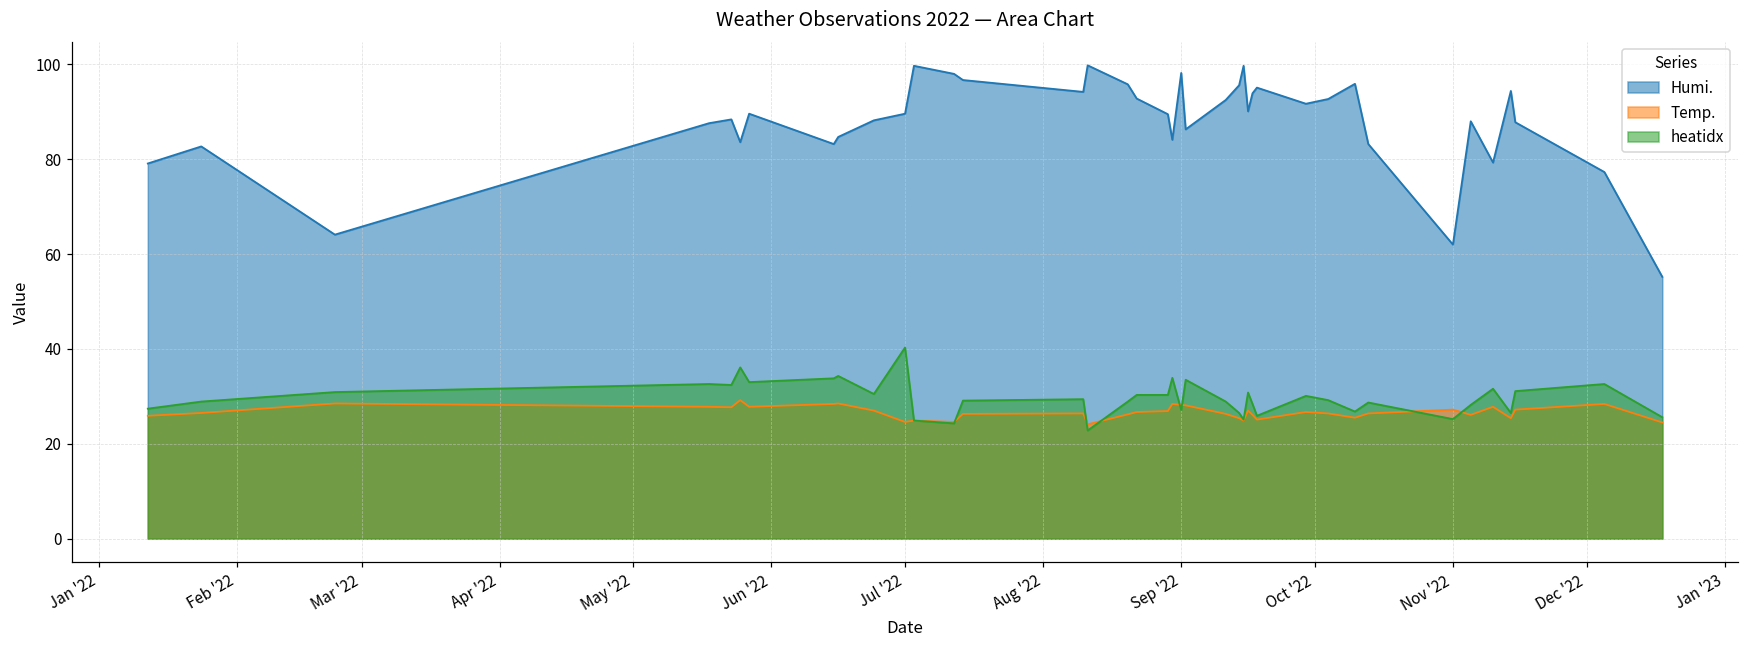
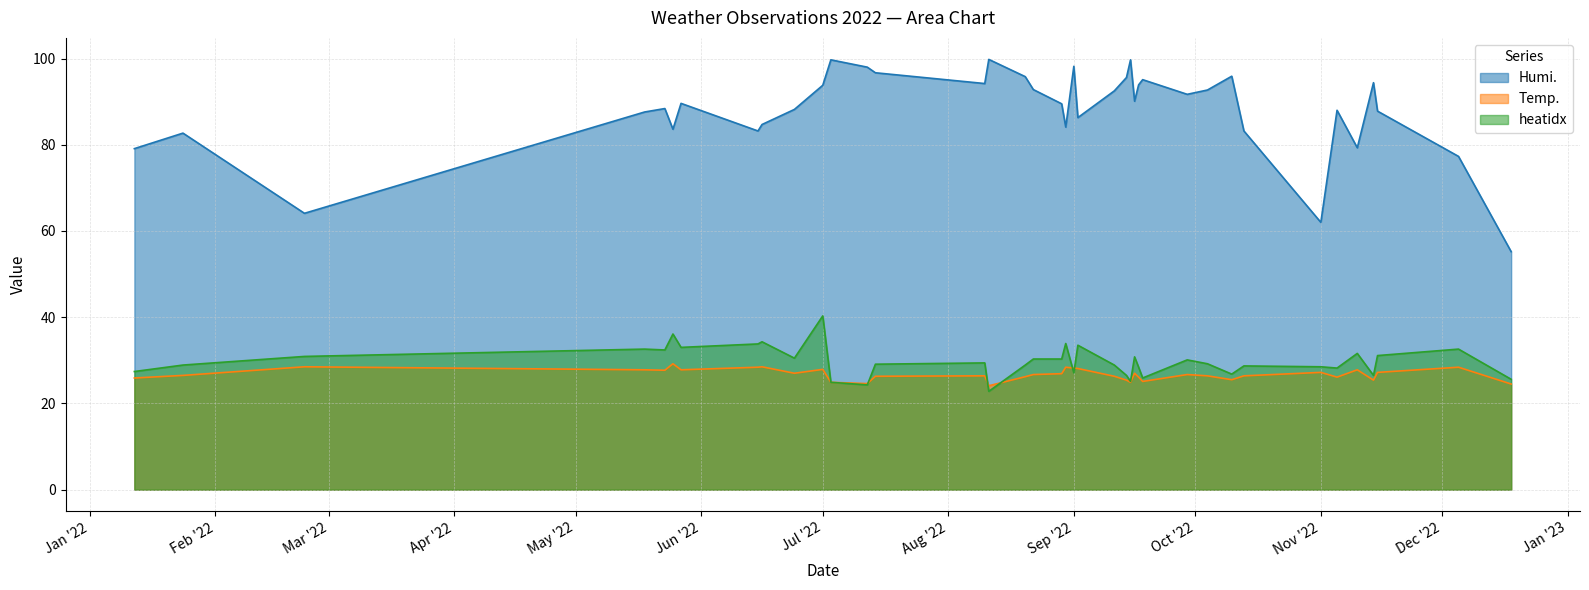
  {
    "Humi.": {
-     "Jul '22": 90,
+     "Jul '22": 94,
      "Sep '22": 98,
      "Nov '22": 62
    },
    "Temp.": {
-     "Jul '22": 25,
+     "Jul '22": 28,
      "Sep '22": 28,
      "Nov '22": 27
    },
    "heatidx": {
      "Jul '22": 40,
      "Sep '22": 27,
-     "Nov '22": 25
+     "Nov '22": 29
    }
  }
